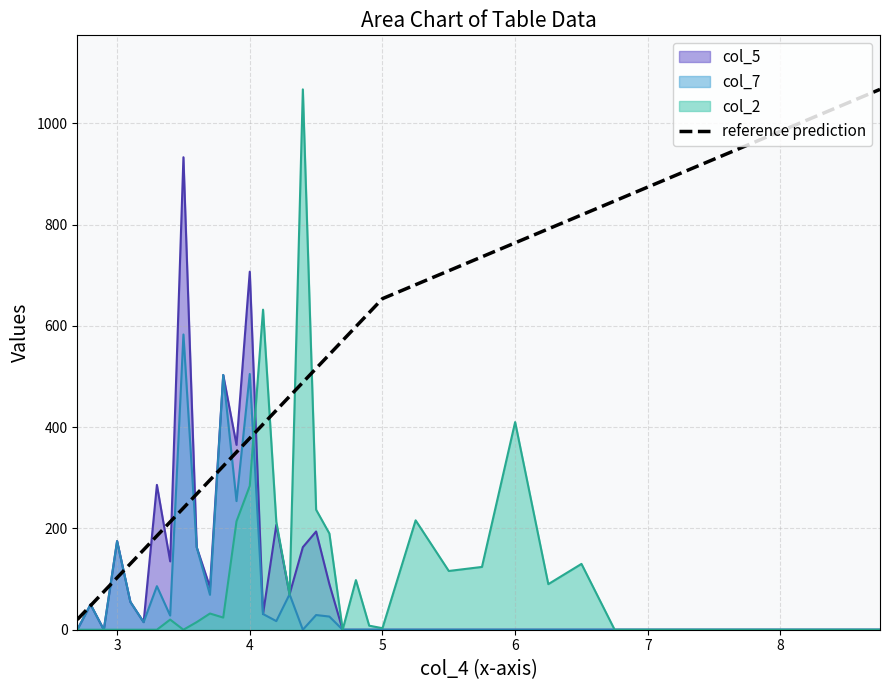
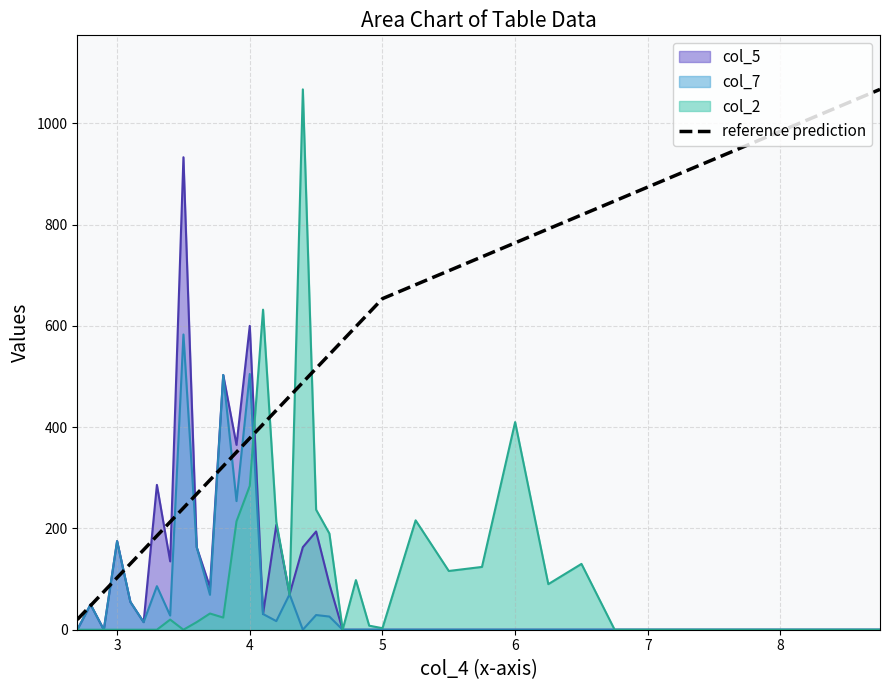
  {
    "col_5": {
-     "4": 710
+     "4": 600
    },
    "reference prediction": {
      "3": 100,
      "4": 380,
      "5": 650,
      "6": 760,
      "7": 870
    }
  }
